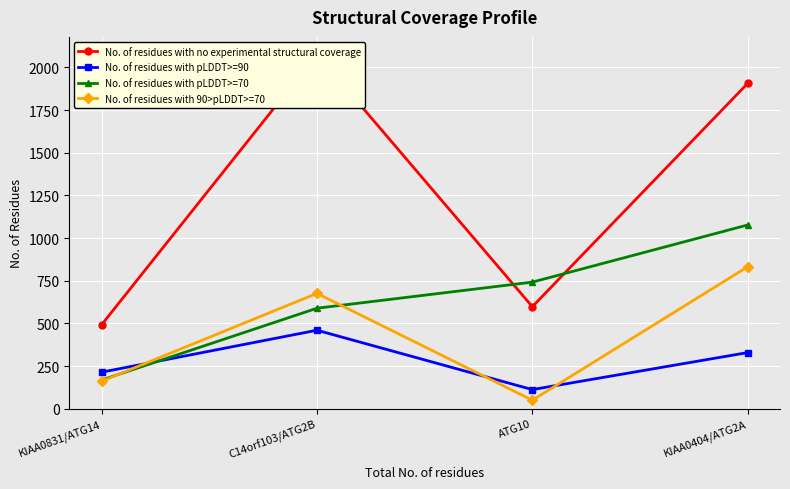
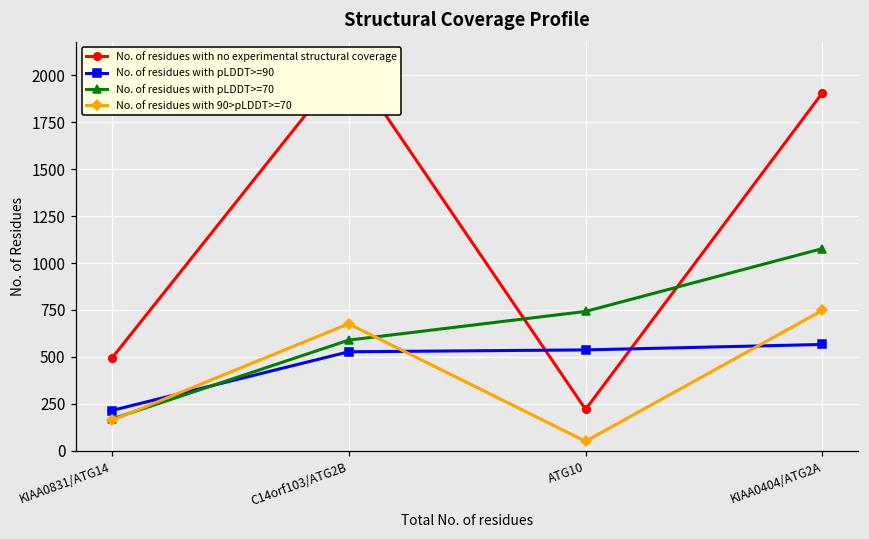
  {
    "No. of residues with no experimental structural coverage": {
      "KIAA0831/ATG14": 490,
-     "ATG10": 600,
+     "ATG10": 220,
      "KIAA0404/ATG2A": 1910
    },
    "No. of residues with pLDDT>=90": {
      "KIAA0831/ATG14": 210,
-     "C14orf103/ATG2B": 460,
-     "ATG10": 110,
-     "KIAA0404/ATG2A": 330
+     "C14orf103/ATG2B": 530,
+     "ATG10": 540,
+     "KIAA0404/ATG2A": 570
    },
    "No. of residues with pLDDT>=70": {
      "C14orf103/ATG2B": 590,
      "ATG10": 740,
      "KIAA0404/ATG2A": 1080
    },
    "No. of residues with 90>pLDDT>=70": {
      "C14orf103/ATG2B": 680,
      "ATG10": 50,
-     "KIAA0404/ATG2A": 830
+     "KIAA0404/ATG2A": 750
    }
  }
